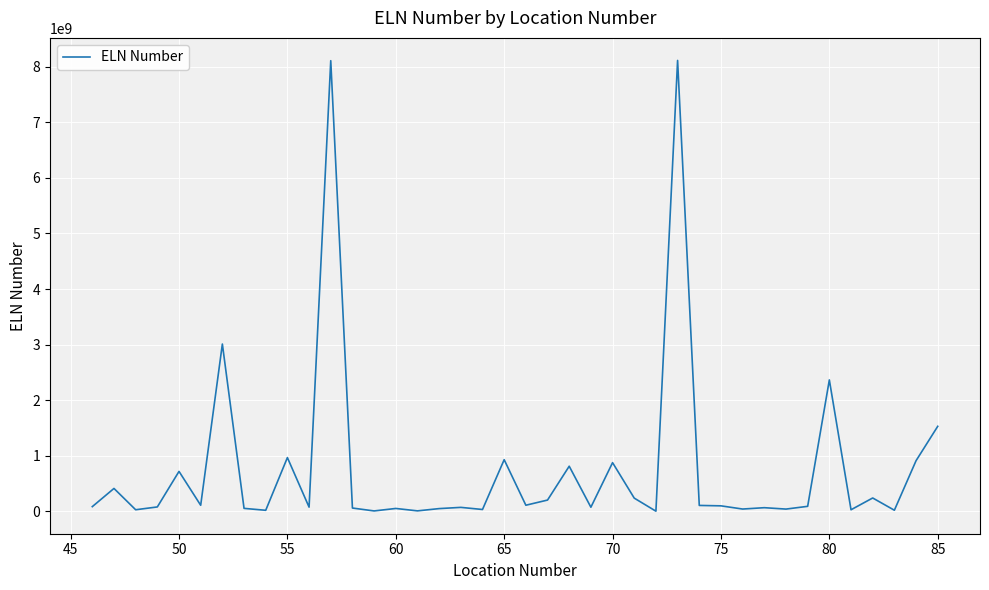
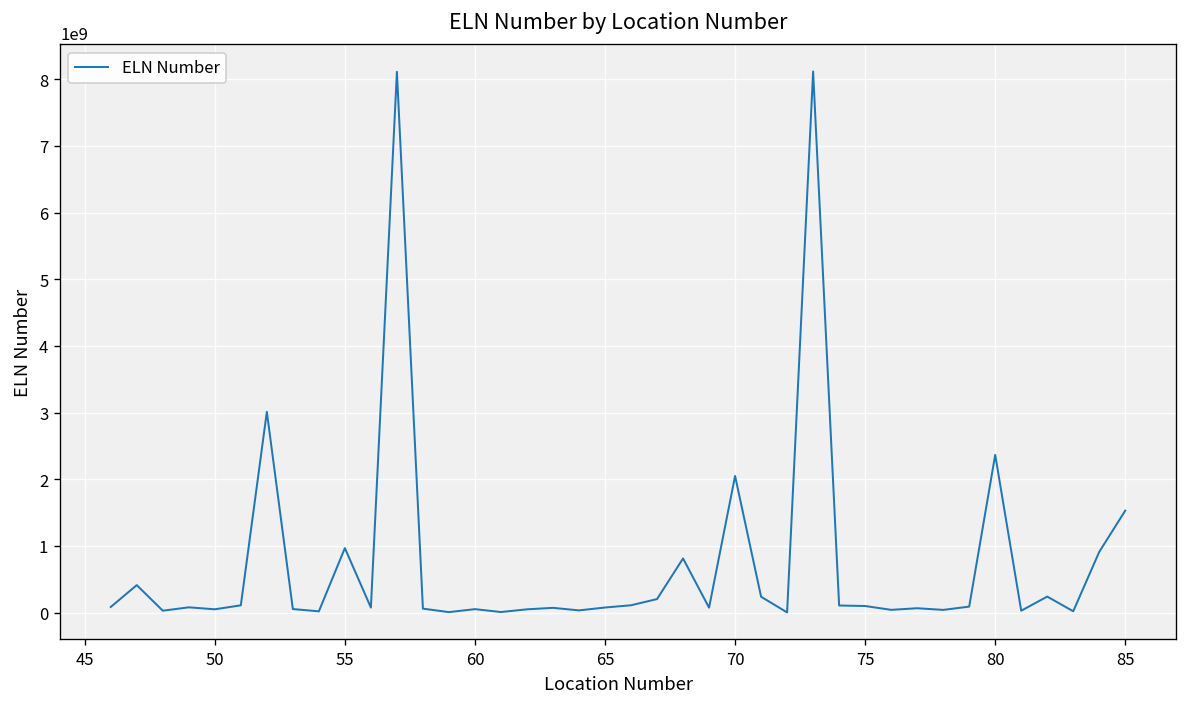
  {
-   "50": 700000000,
+   "50": 0,
    "55": 1000000000,
    "60": 100000000,
-   "65": 900000000,
-   "70": 900000000,
+   "65": 100000000,
+   "70": 2000000000,
    "75": 100000000,
    "80": 2400000000,
    "85": 1500000000
  }
